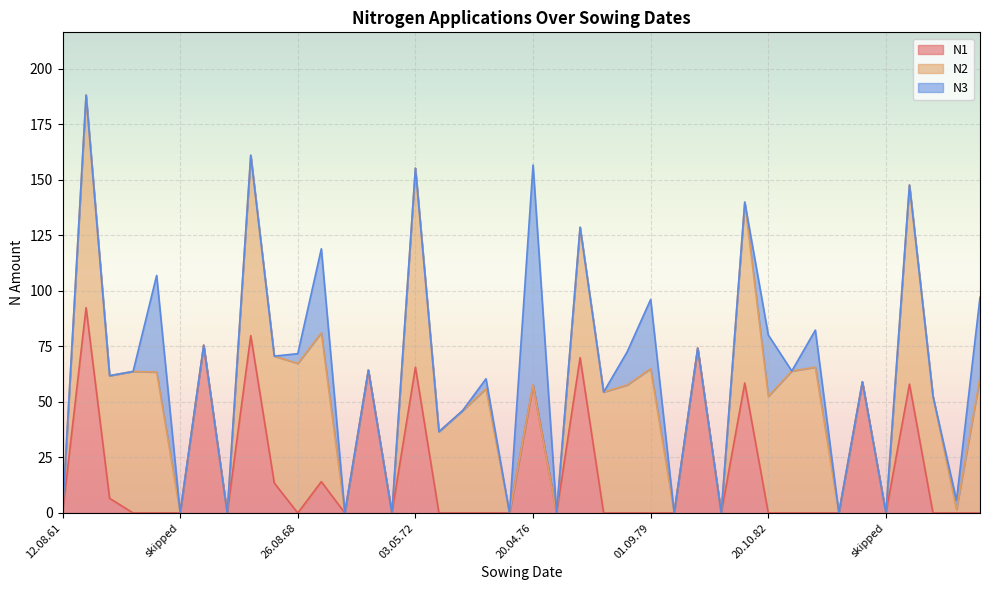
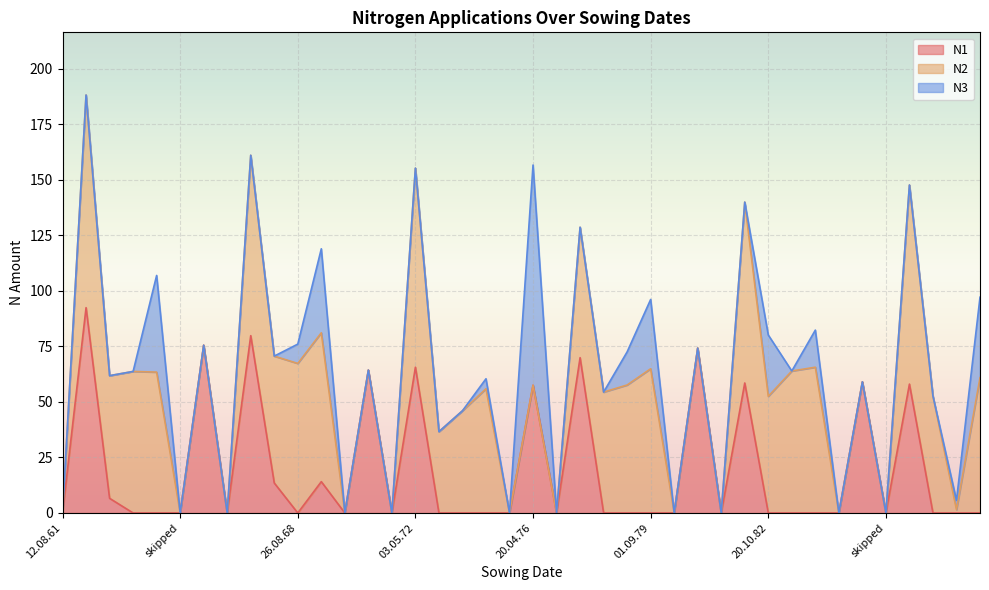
  {
    "N3": {
-     "26.08.68": 4,
+     "26.08.68": 9,
      "20.04.76": 99,
      "01.09.79": 31,
      "20.10.82": 28
    }
  }
